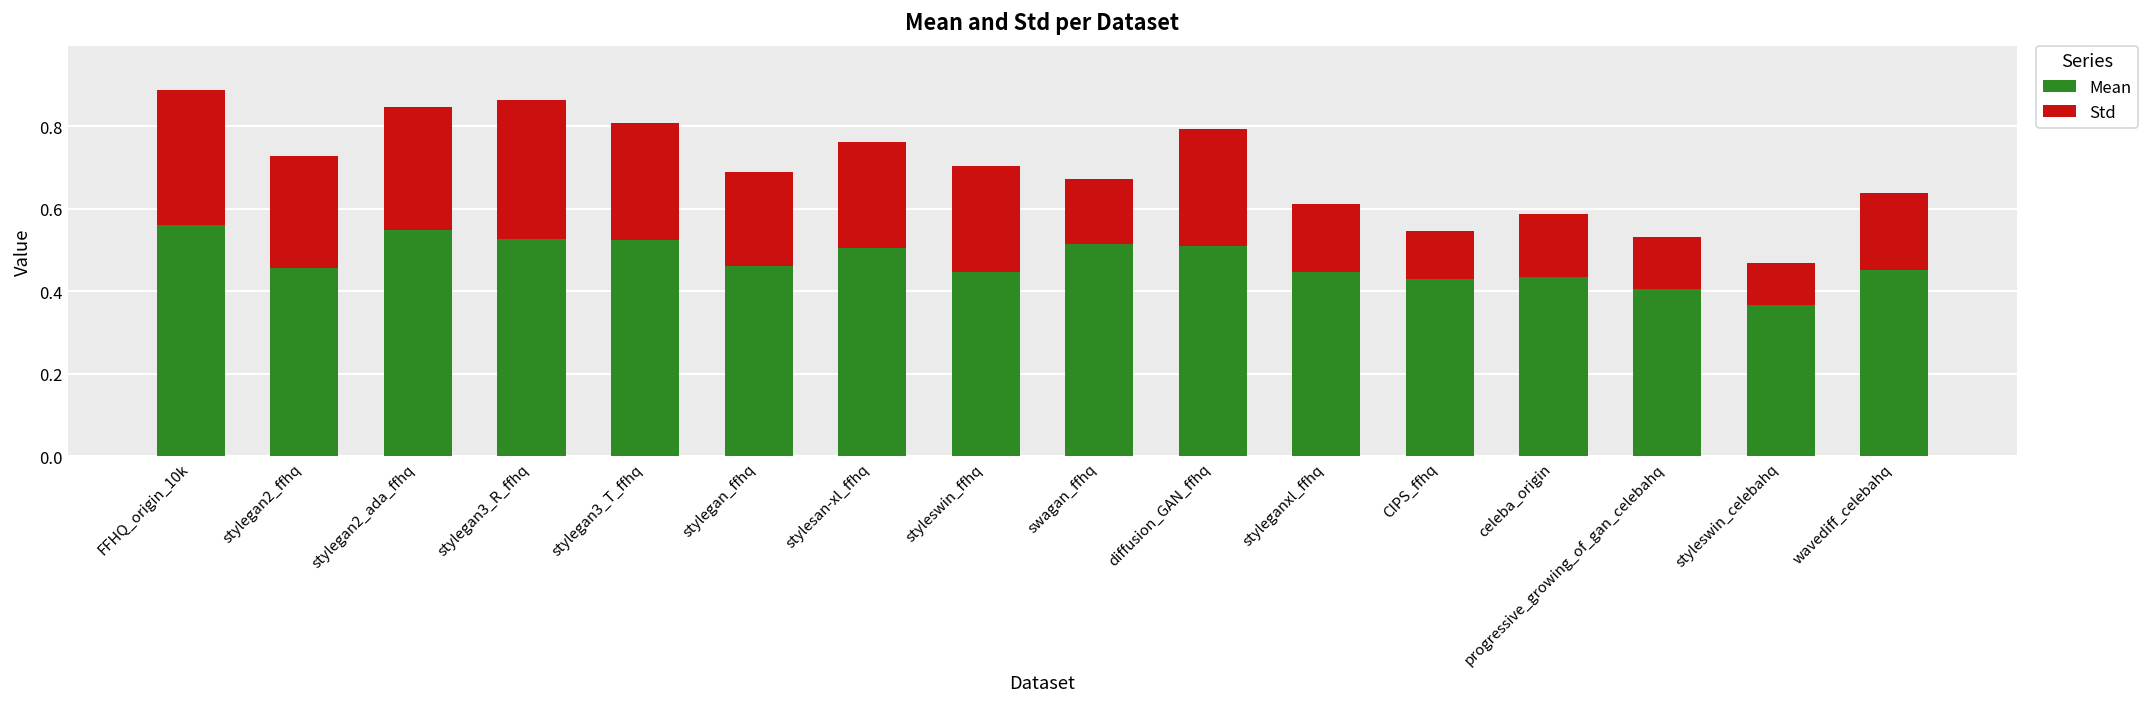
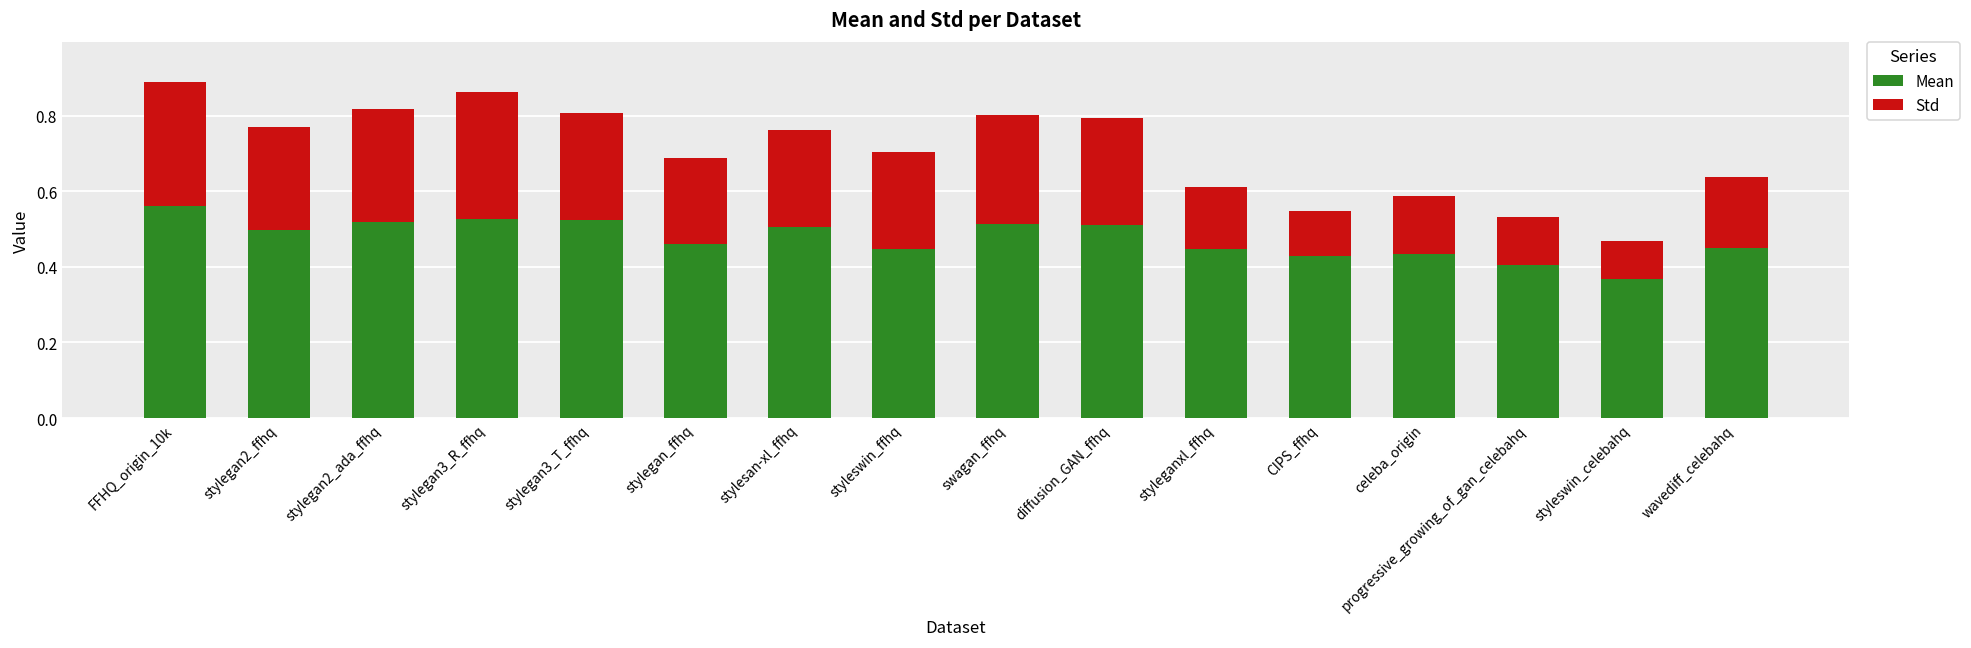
  {
    "Mean": {
      "FFHQ_origin_10k": 0.56,
-     "stylegan2_ffhq": 0.46,
-     "stylegan2_ada_ffhq": 0.55,
+     "stylegan2_ffhq": 0.50,
+     "stylegan2_ada_ffhq": 0.52,
      "stylegan3_R_ffhq": 0.53,
      "stylegan3_T_ffhq": 0.52,
      "stylegan_ffhq": 0.46,
      "stylesan-xl_ffhq": 0.51,
      "styleswin_ffhq": 0.45,
      "swagan_ffhq": 0.51,
      "diffusion_GAN_ffhq": 0.51,
      "styleganxl_ffhq": 0.45,
      "CIPS_ffhq": 0.43,
      "celeba_origin": 0.43,
      "progressive_growing_of_gan_celebahq": 0.41,
      "styleswin_celebahq": 0.37,
      "wavediff_celebahq": 0.45
    },
    "Std": {
      "FFHQ_origin_10k": 0.33,
      "stylegan2_ffhq": 0.27,
      "stylegan2_ada_ffhq": 0.30,
      "stylegan3_R_ffhq": 0.34,
      "stylegan3_T_ffhq": 0.28,
      "stylegan_ffhq": 0.23,
      "stylesan-xl_ffhq": 0.26,
      "styleswin_ffhq": 0.26,
-     "swagan_ffhq": 0.16,
+     "swagan_ffhq": 0.29,
      "diffusion_GAN_ffhq": 0.28,
      "styleganxl_ffhq": 0.17,
      "CIPS_ffhq": 0.12,
      "celeba_origin": 0.15,
      "progressive_growing_of_gan_celebahq": 0.13,
      "styleswin_celebahq": 0.10,
      "wavediff_celebahq": 0.19
    }
  }
